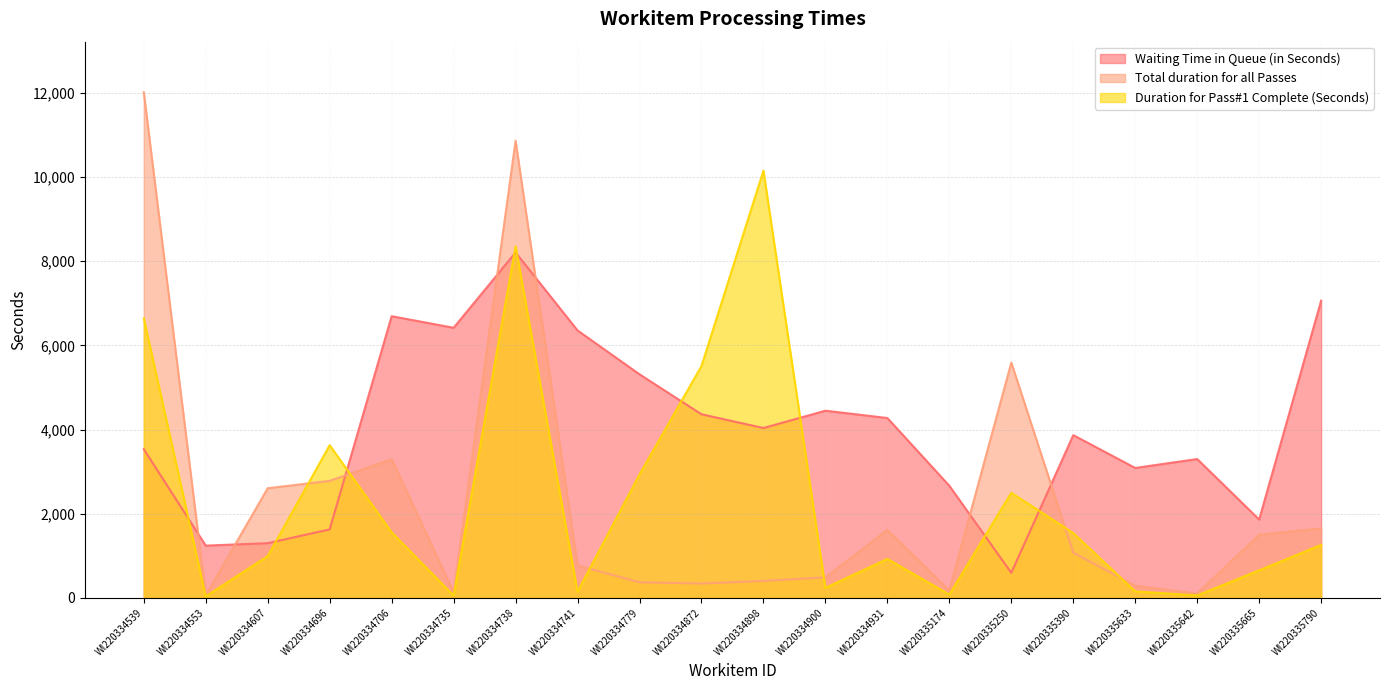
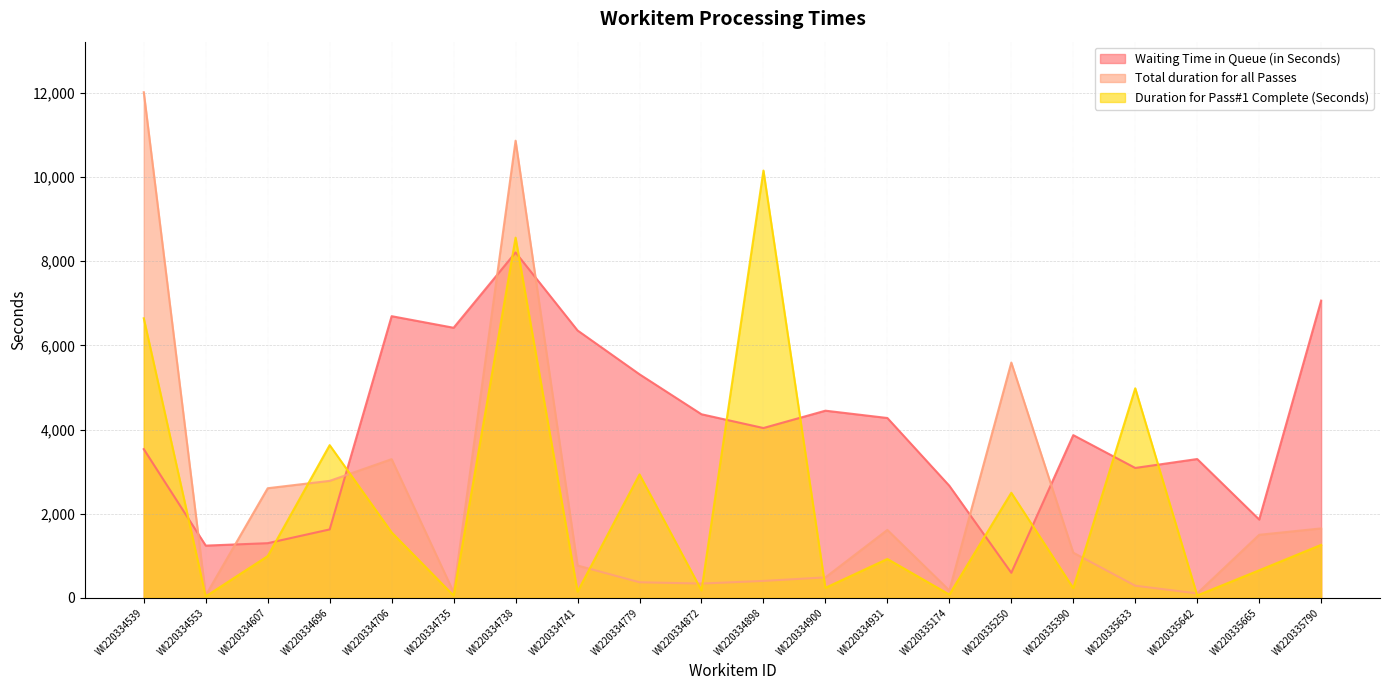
  {
    "Duration for Pass#1 Complete (Seconds)": {
      "WI220334539": "6,600",
      "WI220334607": "1,000",
      "WI220334696": "3,600",
      "WI220334706": "1,600",
      "WI220334735": "100",
-     "WI220334738": "8,400",
+     "WI220334738": "8,600",
      "WI220334741": "100",
      "WI220334779": "2,900",
-     "WI220334872": "5,500",
+     "WI220334872": "200",
      "WI220334898": "10,200",
      "WI220334900": "200",
      "WI220334931": "900",
      "WI220335174": "100",
      "WI220335250": "2,500",
-     "WI220335390": "1,500",
-     "WI220335633": "200",
+     "WI220335390": "200",
+     "WI220335633": "5,000",
      "WI220335665": "700",
      "WI220335790": "1,300"
    }
  }
